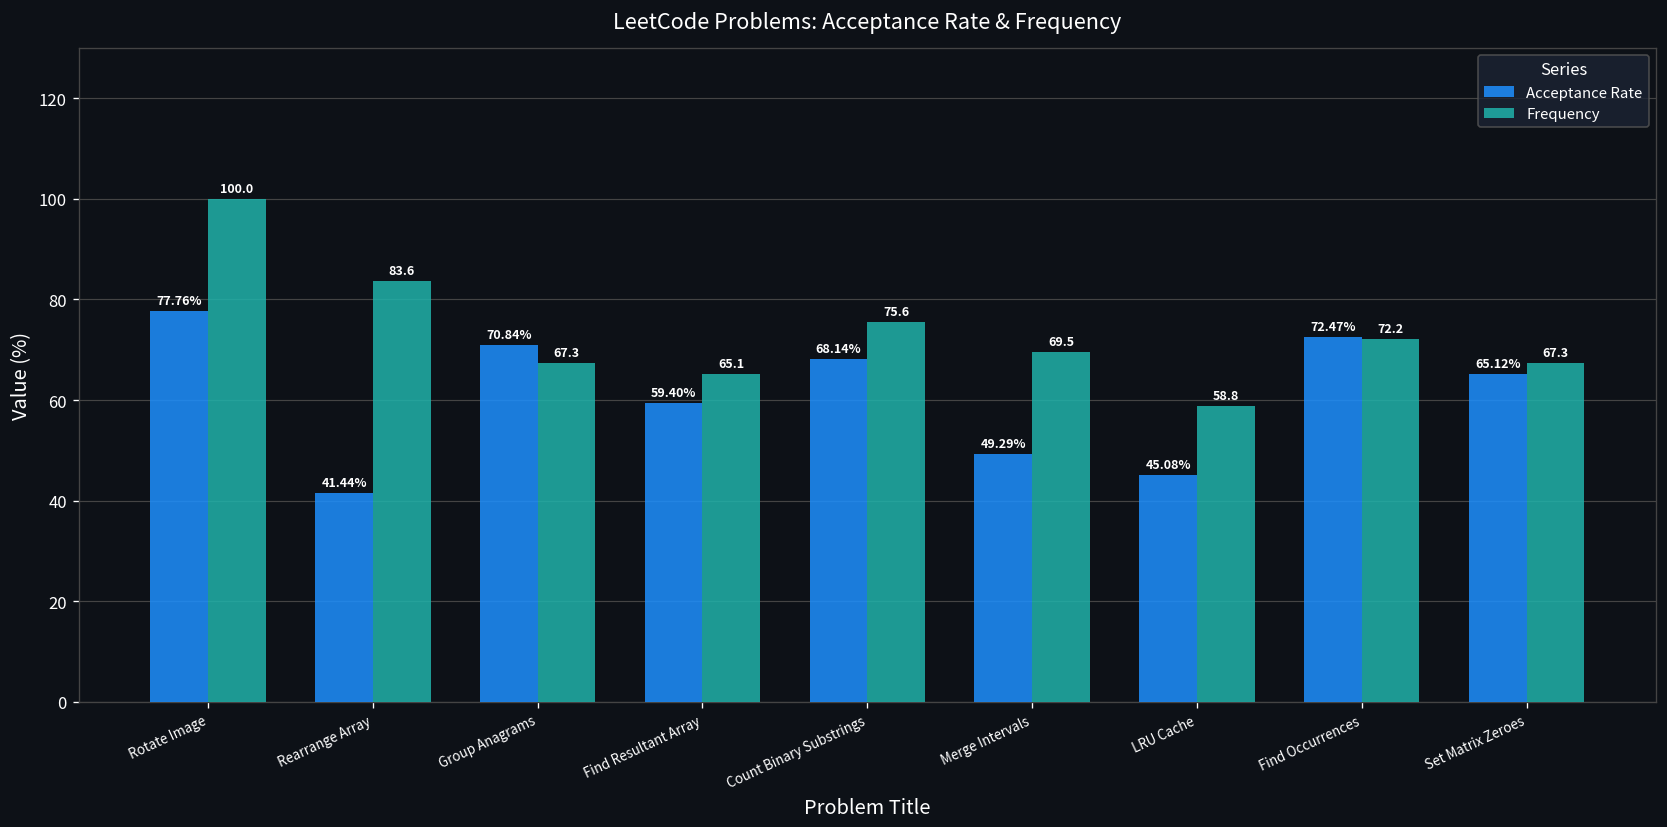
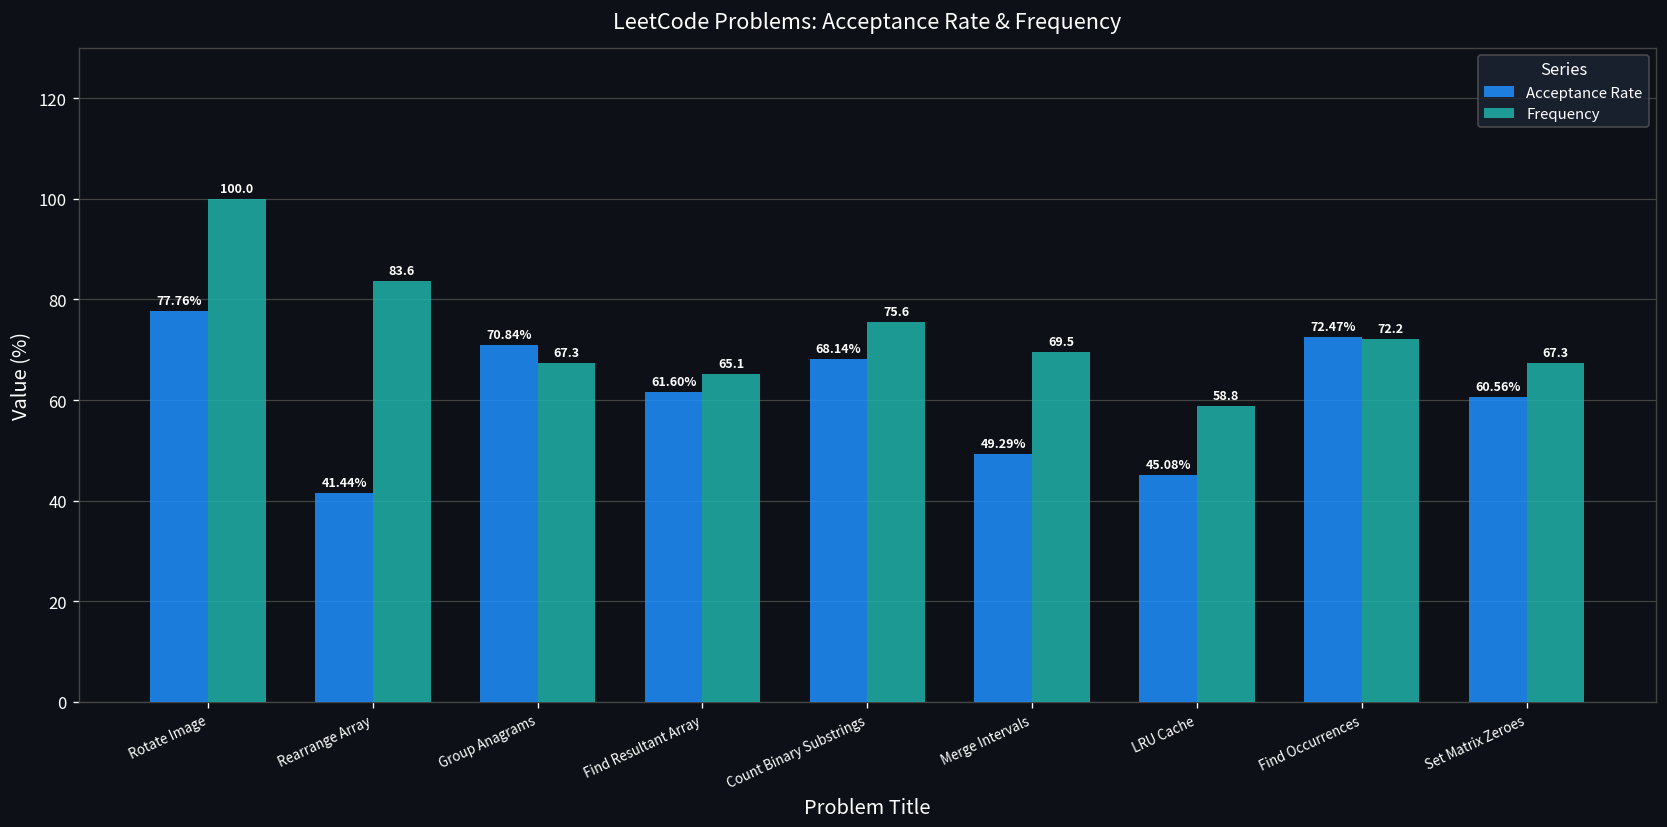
  {
    "Acceptance Rate": {
      "Rotate Image": "77.76%",
      "Rearrange Array": "41.44%",
      "Group Anagrams": "70.84%",
-     "Find Resultant Array": "59.40%",
+     "Find Resultant Array": "61.60%",
      "Count Binary Substrings": "68.14%",
      "Merge Intervals": "49.29%",
      "LRU Cache": "45.08%",
      "Find Occurrences": "72.47%",
-     "Set Matrix Zeroes": "65.12%"
+     "Set Matrix Zeroes": "60.56%"
    },
    "Frequency": {
      "Rotate Image": "100.0",
      "Rearrange Array": "83.6",
      "Group Anagrams": "67.3",
      "Find Resultant Array": "65.1",
      "Count Binary Substrings": "75.6",
      "Merge Intervals": "69.5",
      "LRU Cache": "58.8",
      "Find Occurrences": "72.2",
      "Set Matrix Zeroes": "67.3"
    }
  }
